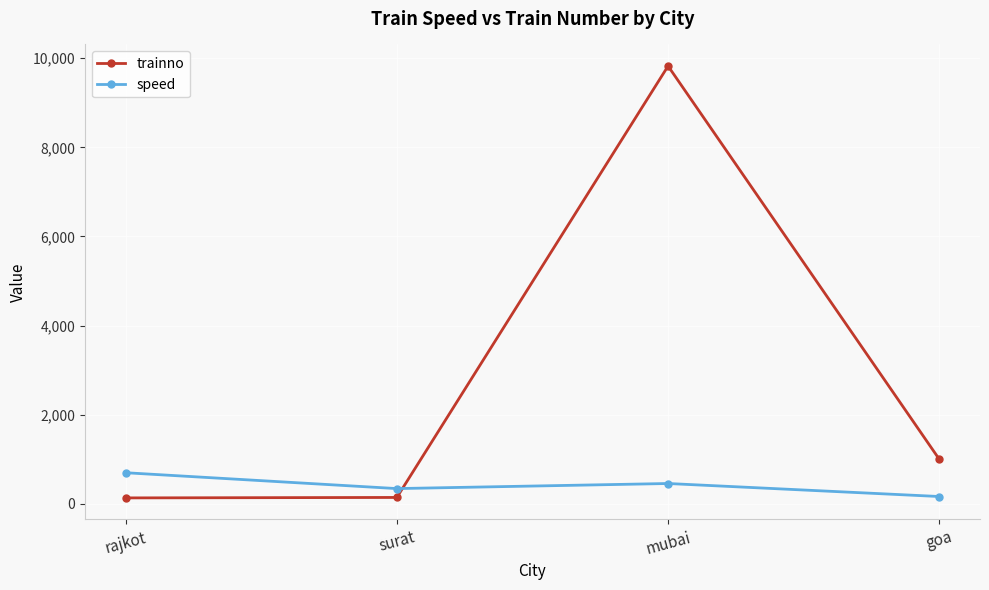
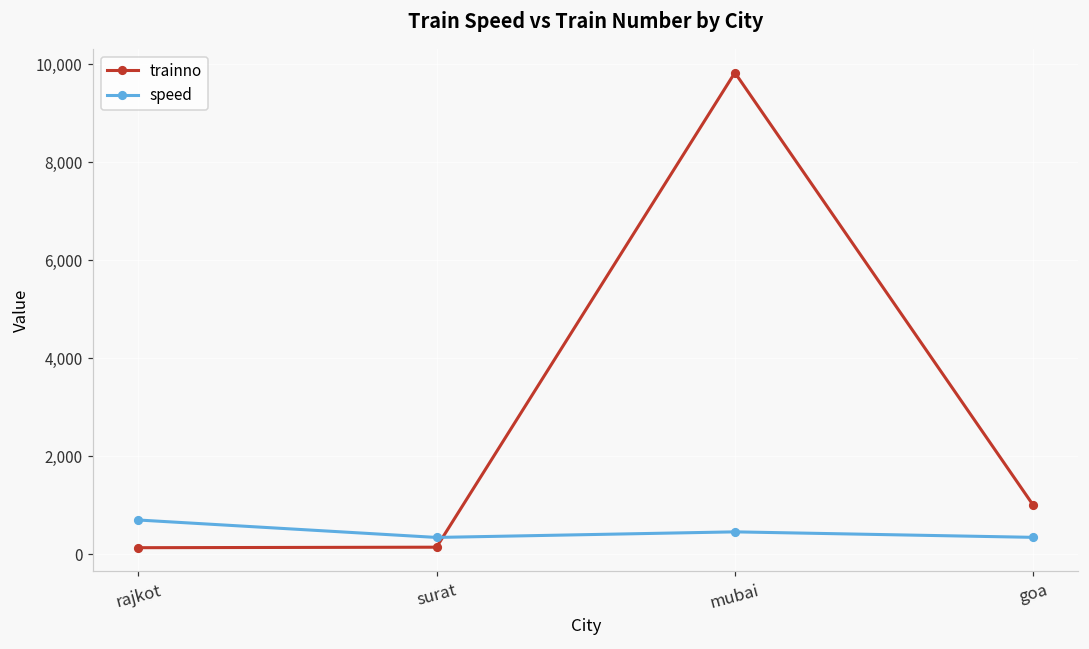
  {
    "trainno": {
      "rajkot": "100",
      "surat": "100",
      "mubai": "9,800",
      "goa": "1,000"
    },
    "speed": {
      "rajkot": "700",
      "surat": "300",
      "mubai": "500",
-     "goa": "200"
+     "goa": "300"
    }
  }
